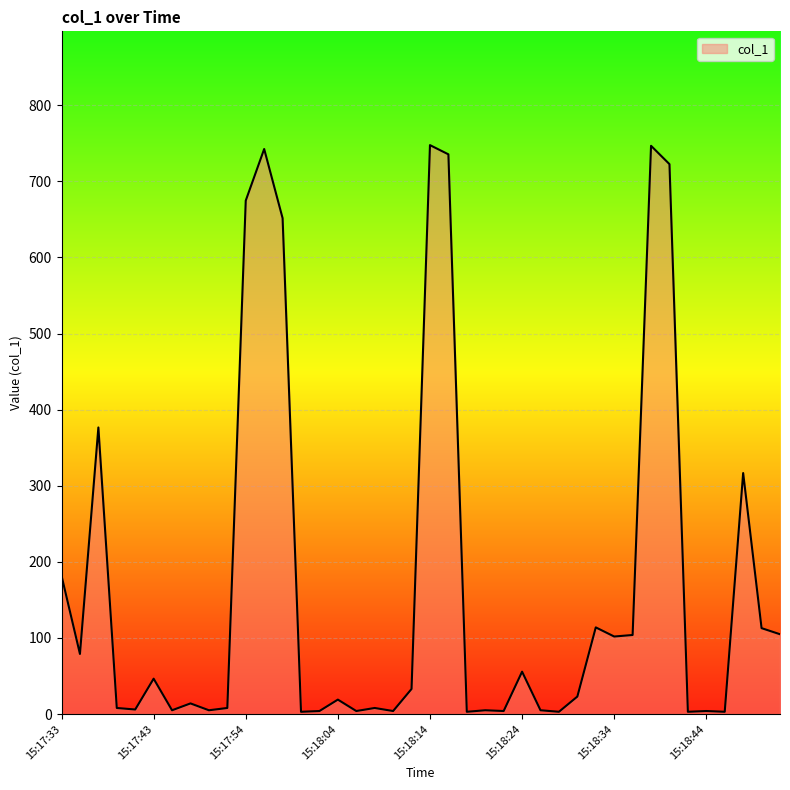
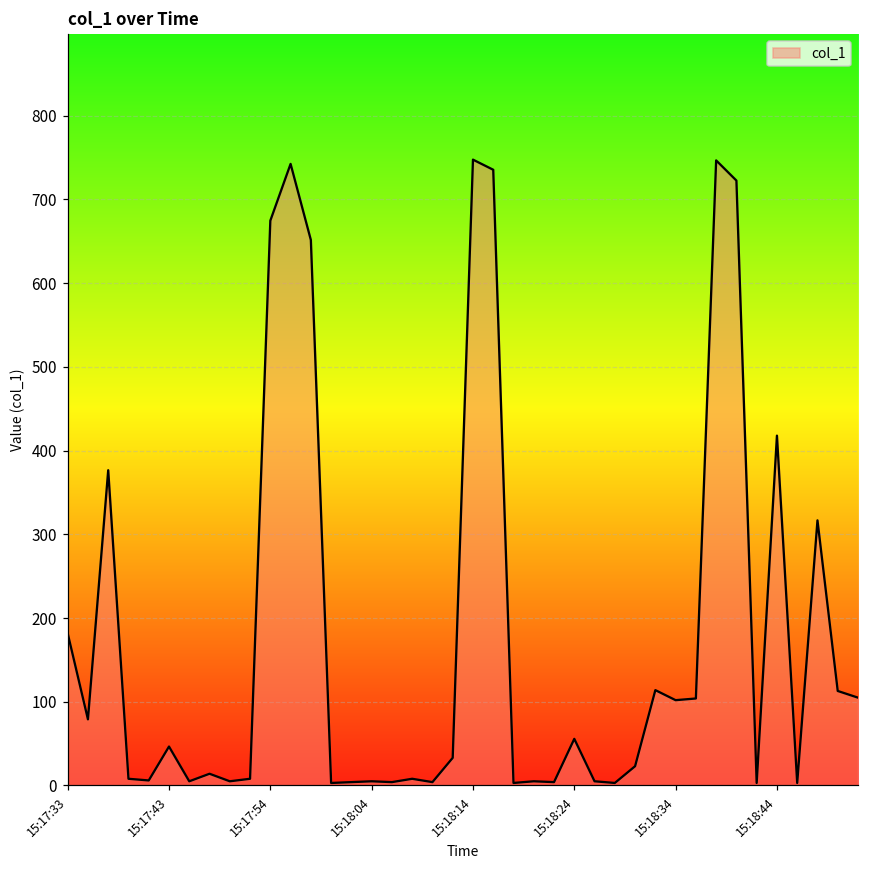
  {
    "15:17:33": 180,
    "15:17:43": 50,
    "15:17:54": 670,
-   "15:18:04": 20,
+   "15:18:04": 10,
    "15:18:14": 750,
    "15:18:24": 60,
    "15:18:34": 100,
-   "15:18:44": 0
+   "15:18:44": 420
  }
